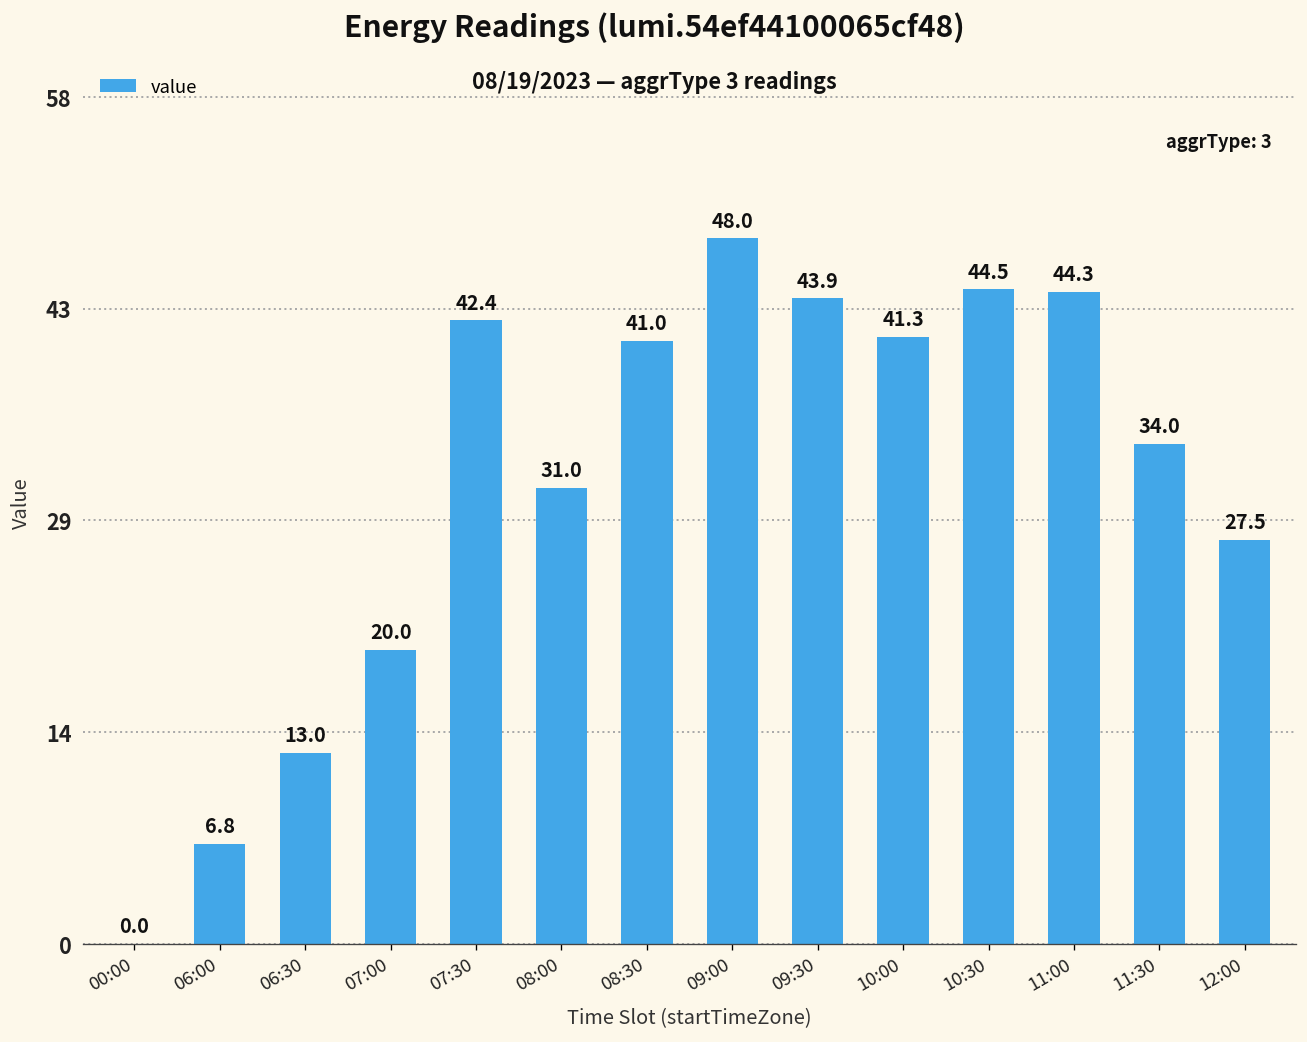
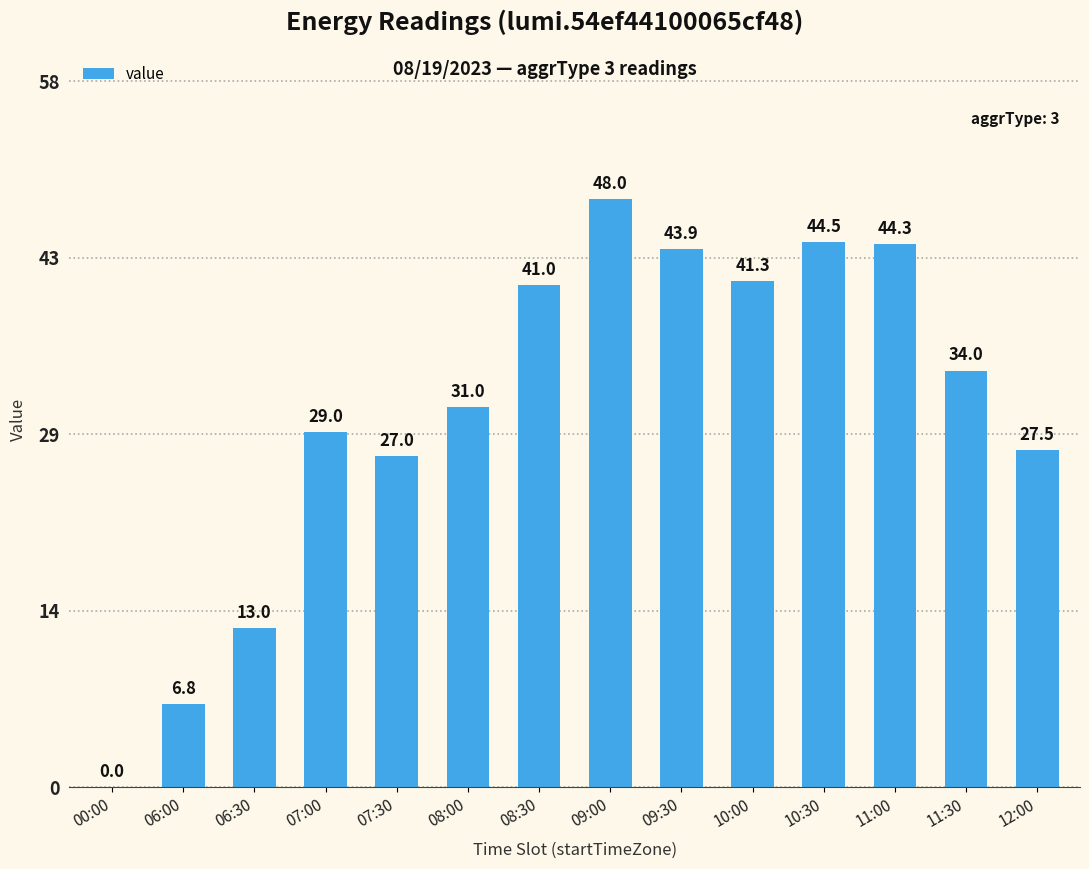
  {
    "00:00": 0.0,
    "06:00": 6.8,
    "06:30": 13.0,
-   "07:00": 20.0,
-   "07:30": 42.4,
+   "07:00": 29.0,
+   "07:30": 27.0,
    "08:00": 31.0,
    "08:30": 41.0,
    "09:00": 48.0,
    "09:30": 43.9,
    "10:00": 41.3,
    "10:30": 44.5,
    "11:00": 44.3,
    "11:30": 34.0,
    "12:00": 27.5
  }
